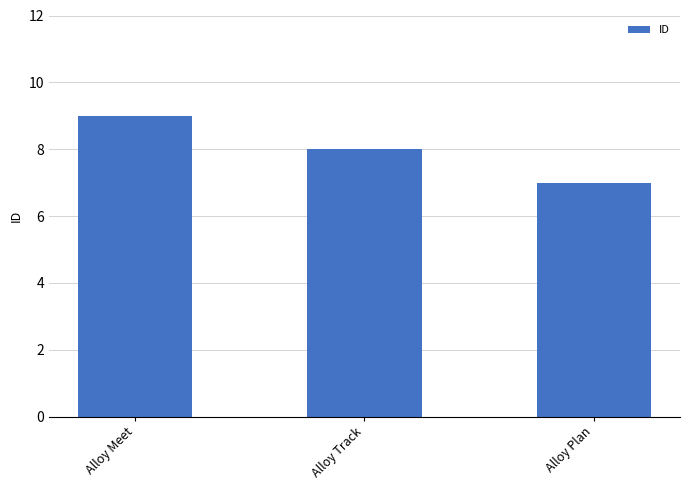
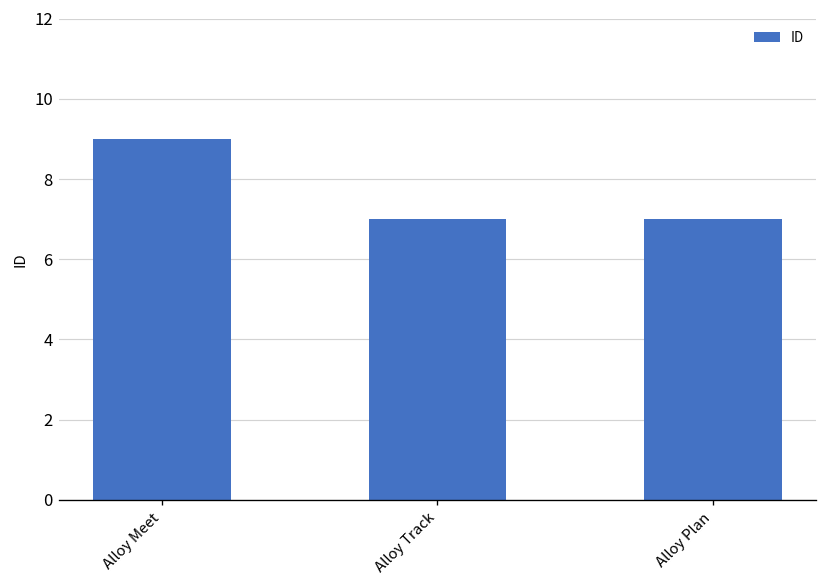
  {
    "Alloy Meet": 9,
-   "Alloy Track": 8,
+   "Alloy Track": 7,
    "Alloy Plan": 7
  }
